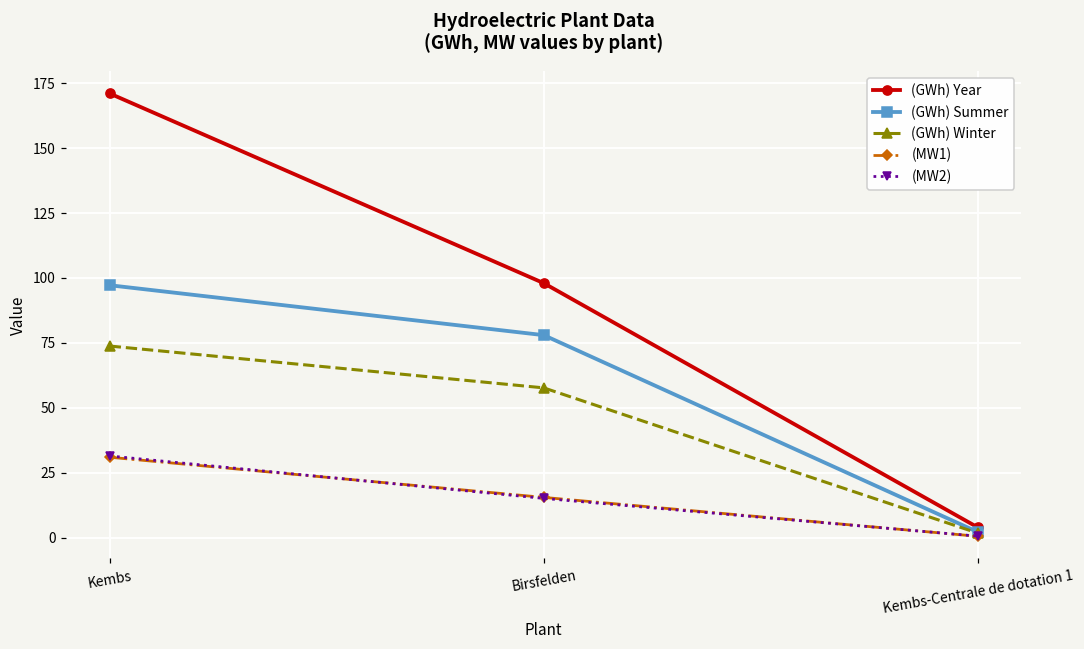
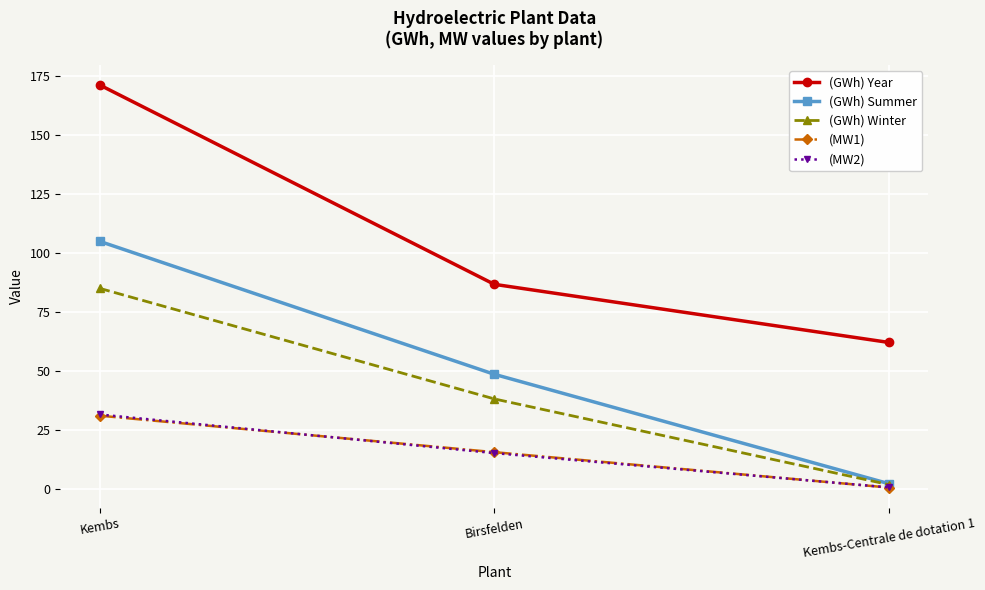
  {
    "(GWh) Year": {
      "Kembs": 171,
-     "Birsfelden": 98,
-     "Kembs-Centrale de dotation 1": 4
+     "Birsfelden": 87,
+     "Kembs-Centrale de dotation 1": 62
    },
    "(GWh) Summer": {
-     "Kembs": 97,
-     "Birsfelden": 78
+     "Kembs": 105,
+     "Birsfelden": 49
    },
    "(GWh) Winter": {
-     "Kembs": 74,
-     "Birsfelden": 58
+     "Kembs": 85,
+     "Birsfelden": 38
    }
  }
